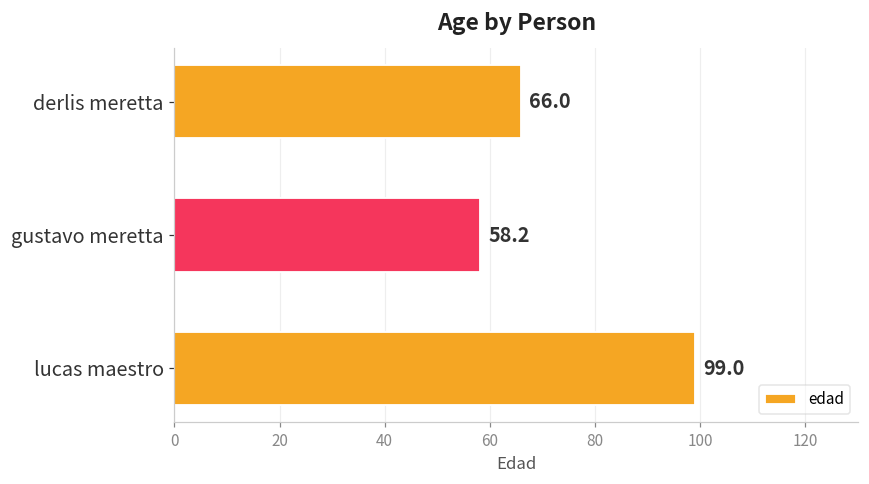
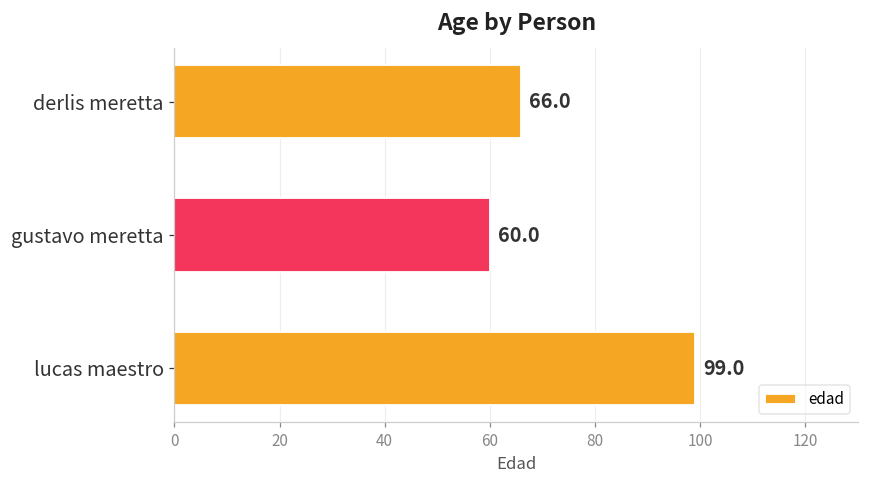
  {
    "derlis meretta": 66.0,
-   "gustavo meretta": 58.2,
+   "gustavo meretta": 60.0,
    "lucas maestro": 99.0
  }
